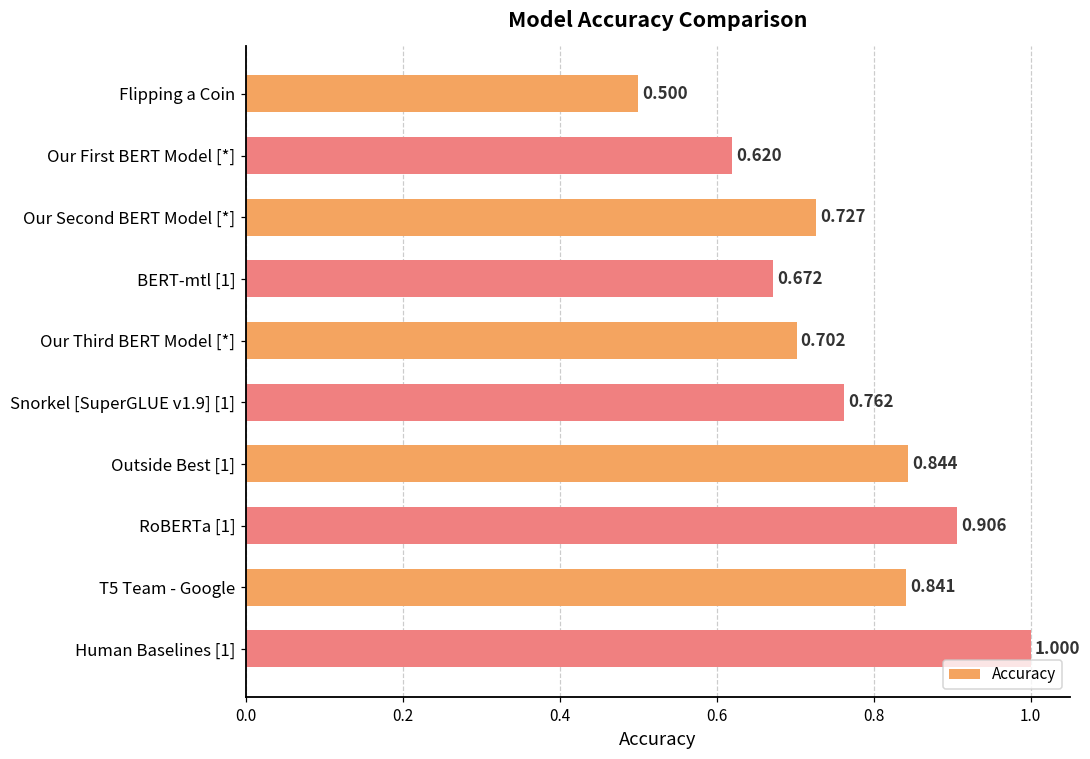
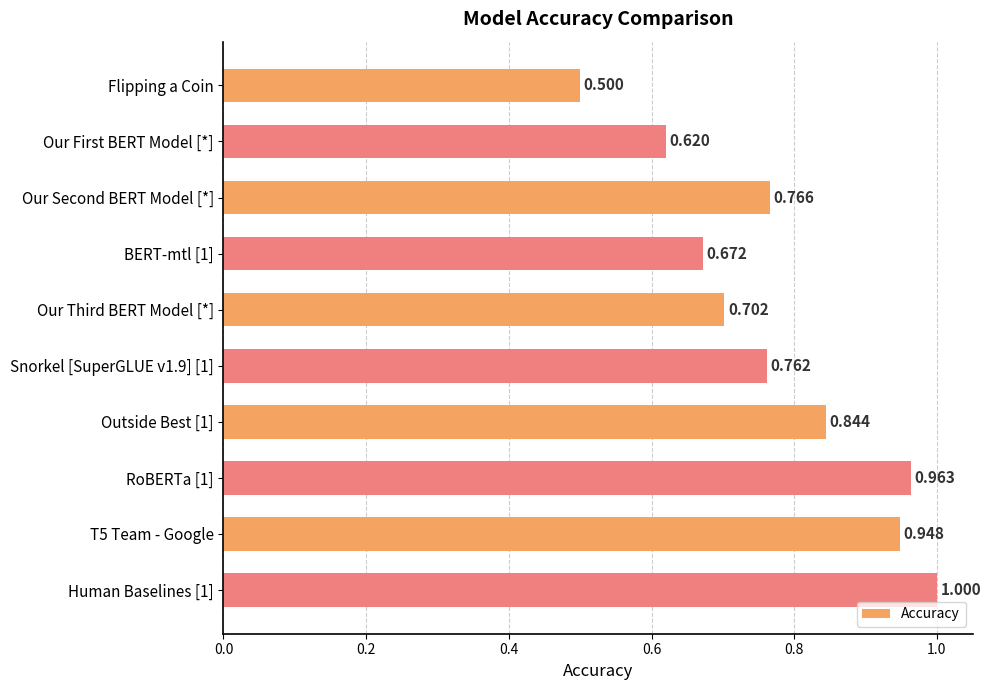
  {
    "Flipping a Coin": 0.500,
    "Our First BERT Model [*]": 0.620,
-   "Our Second BERT Model [*]": 0.727,
+   "Our Second BERT Model [*]": 0.766,
    "BERT-mtl [1]": 0.672,
    "Our Third BERT Model [*]": 0.702,
    "Snorkel [SuperGLUE v1.9] [1]": 0.762,
    "Outside Best [1]": 0.844,
-   "RoBERTa [1]": 0.906,
-   "T5 Team - Google": 0.841,
+   "RoBERTa [1]": 0.963,
+   "T5 Team - Google": 0.948,
    "Human Baselines [1]": 1.000
  }
